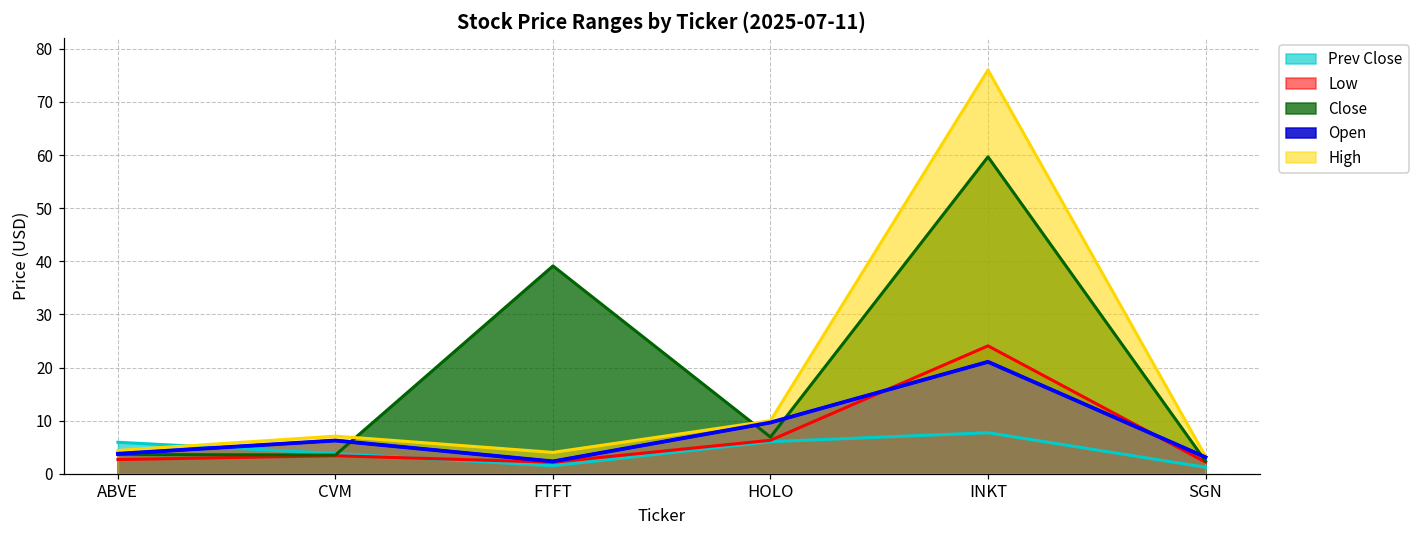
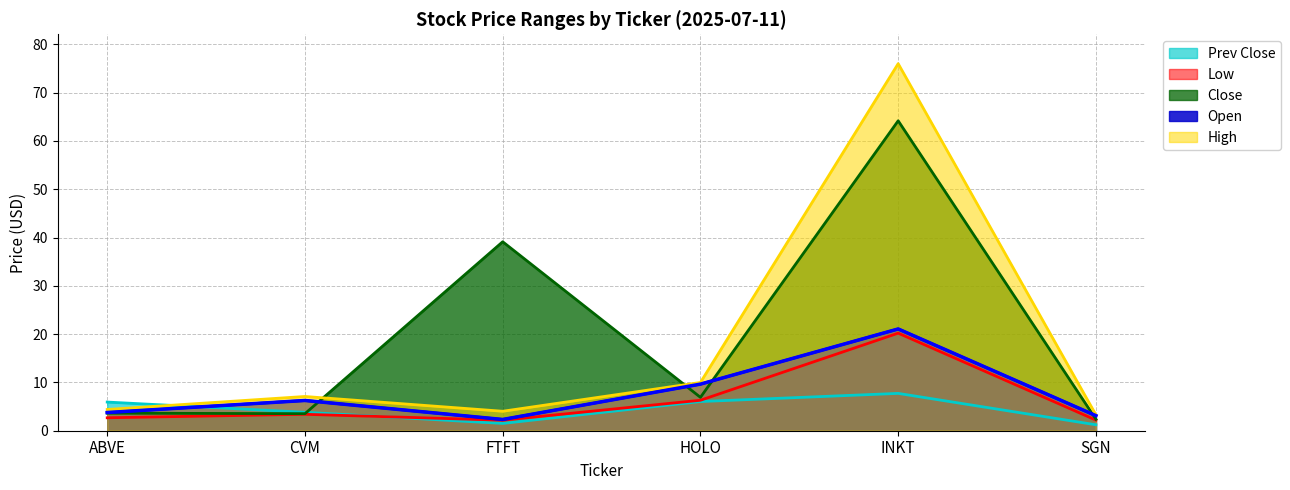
  {
    "Prev Close": {
      "ABVE": 6,
      "FTFT": 2,
      "INKT": 8,
      "SGN": 1
    },
    "Low": {
      "ABVE": 3,
-     "INKT": 24
+     "INKT": 20
    },
    "Close": {
      "FTFT": 39,
      "HOLO": 7,
-     "INKT": 60
+     "INKT": 64
    },
    "Open": {
      "CVM": 6,
      "INKT": 21
    },
    "High": {
      "ABVE": 4,
      "CVM": 7,
      "FTFT": 4,
      "INKT": 76
    }
  }
